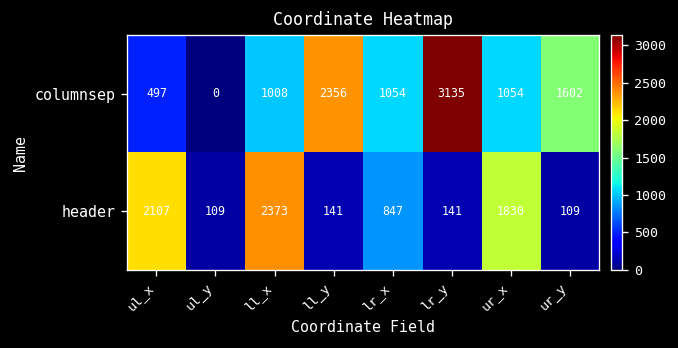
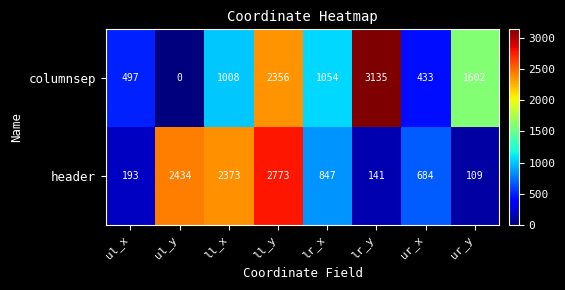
  {
    "columnsep": {
      "ul_x": 497,
      "ul_y": 0,
      "ll_x": 1008,
      "ll_y": 2356,
      "lr_x": 1054,
      "lr_y": 3135,
-     "ur_x": 1054,
+     "ur_x": 433,
      "ur_y": 1602
    },
    "header": {
-     "ul_x": 2107,
-     "ul_y": 109,
+     "ul_x": 193,
+     "ul_y": 2434,
      "ll_x": 2373,
-     "ll_y": 141,
+     "ll_y": 2773,
      "lr_x": 847,
      "lr_y": 141,
-     "ur_x": 1830,
+     "ur_x": 684,
      "ur_y": 109
    }
  }
